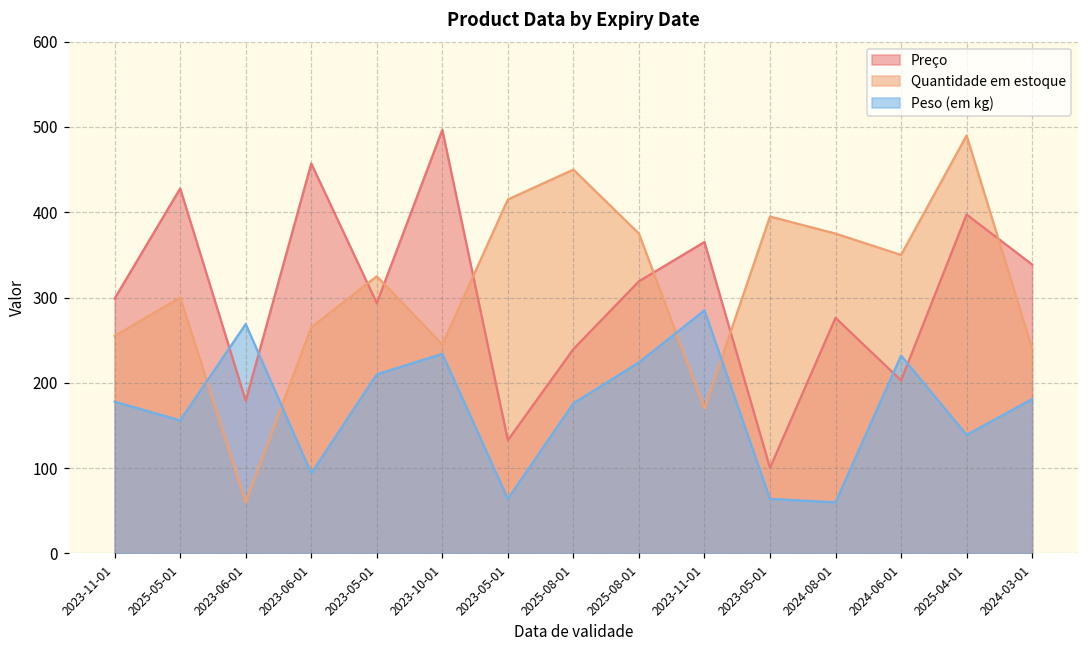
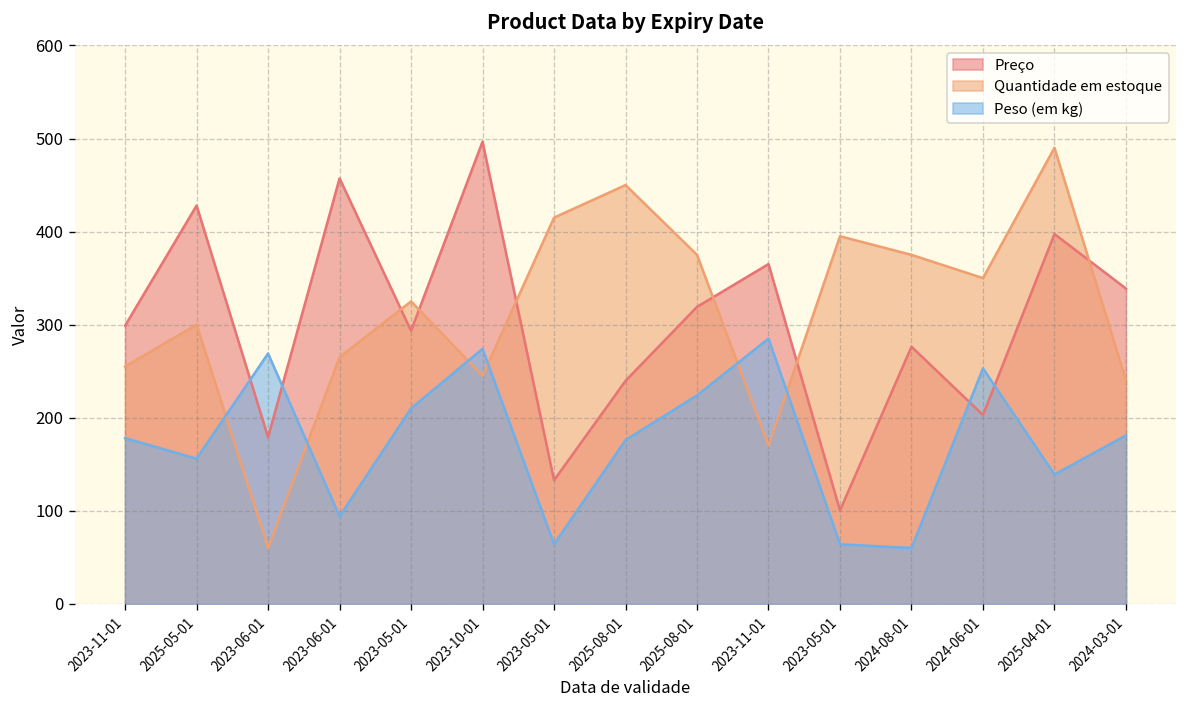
  {
    "Peso (em kg)": {
      "2025-05-01": 160,
-     "2023-10-01": 230,
+     "2023-10-01": 270,
      "2024-08-01": 60,
-     "2024-06-01": 230,
+     "2024-06-01": 250,
      "2025-04-01": 140,
      "2024-03-01": 180
    }
  }
